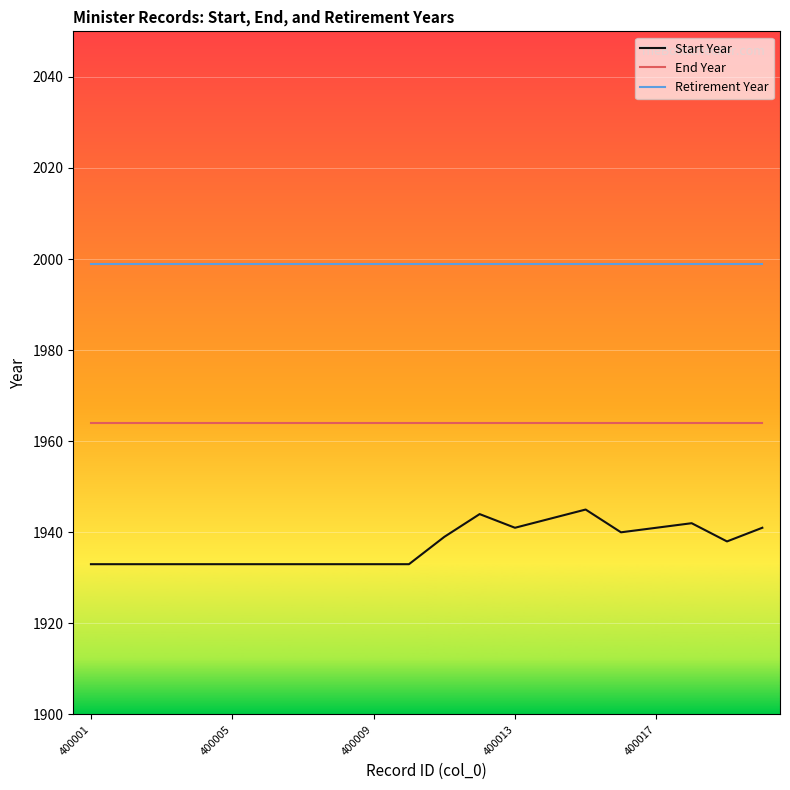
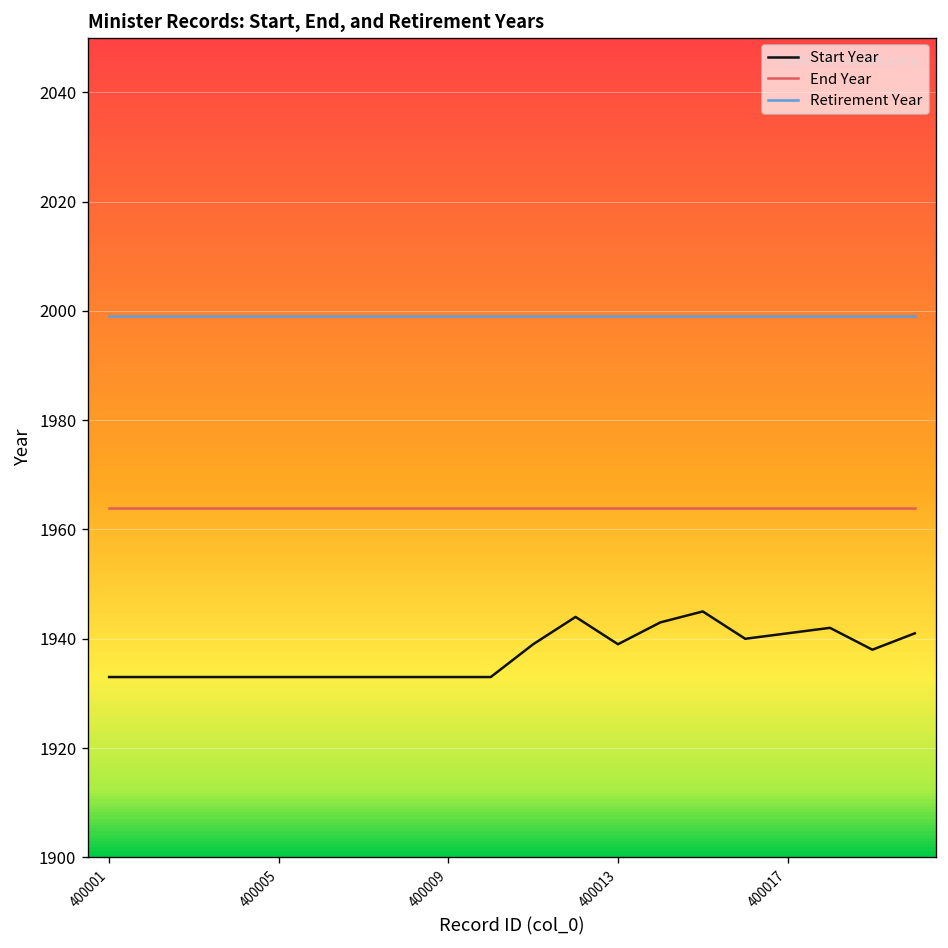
  {
    "Start Year": {
      "400001": 1933,
      "400005": 1933,
      "400009": 1933,
-     "400013": 1941,
+     "400013": 1939,
      "400017": 1941
    },
    "End Year": {
      "400001": 1964,
      "400005": 1964,
      "400009": 1964,
      "400013": 1964,
      "400017": 1964
    },
    "Retirement Year": {
      "400001": 1999,
      "400005": 1999,
      "400009": 1999,
      "400013": 1999,
      "400017": 1999
    }
  }
